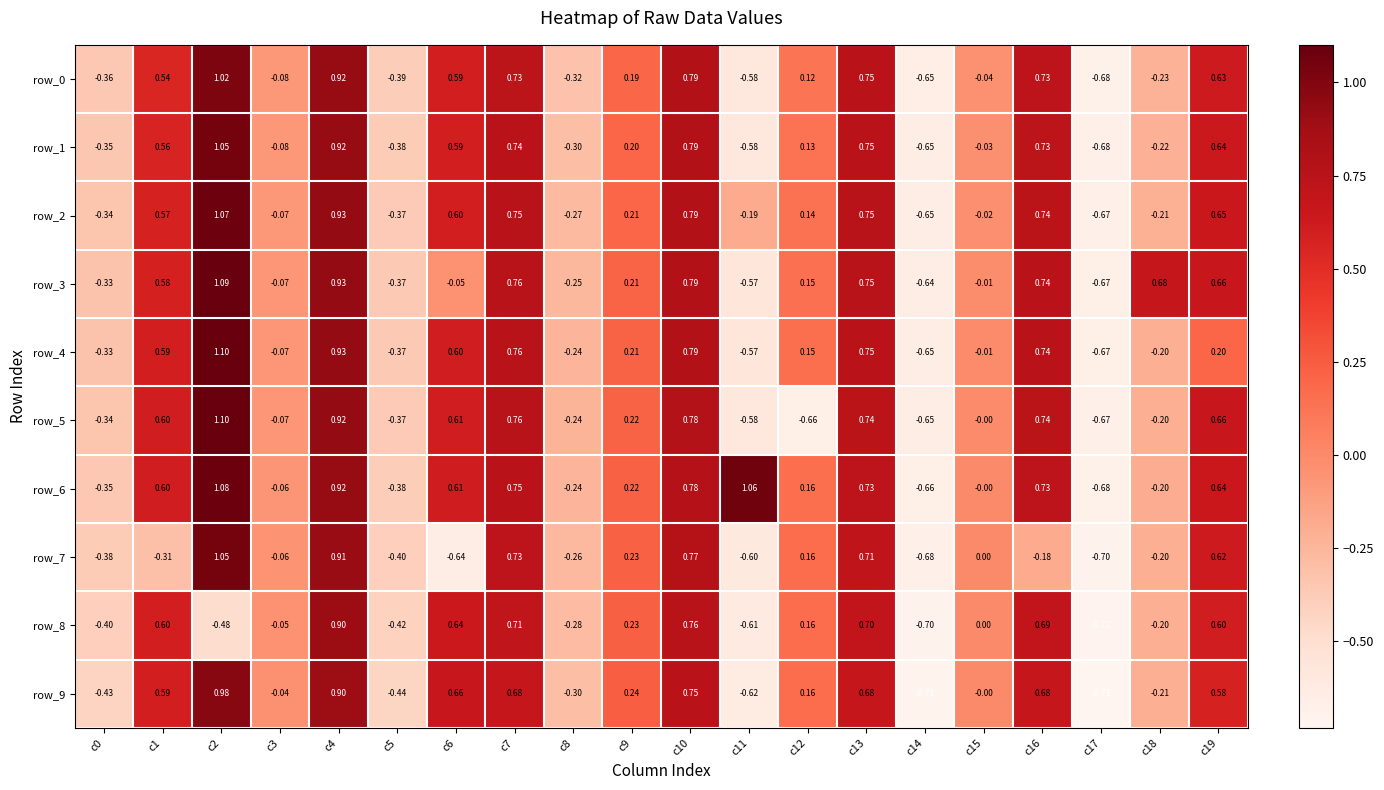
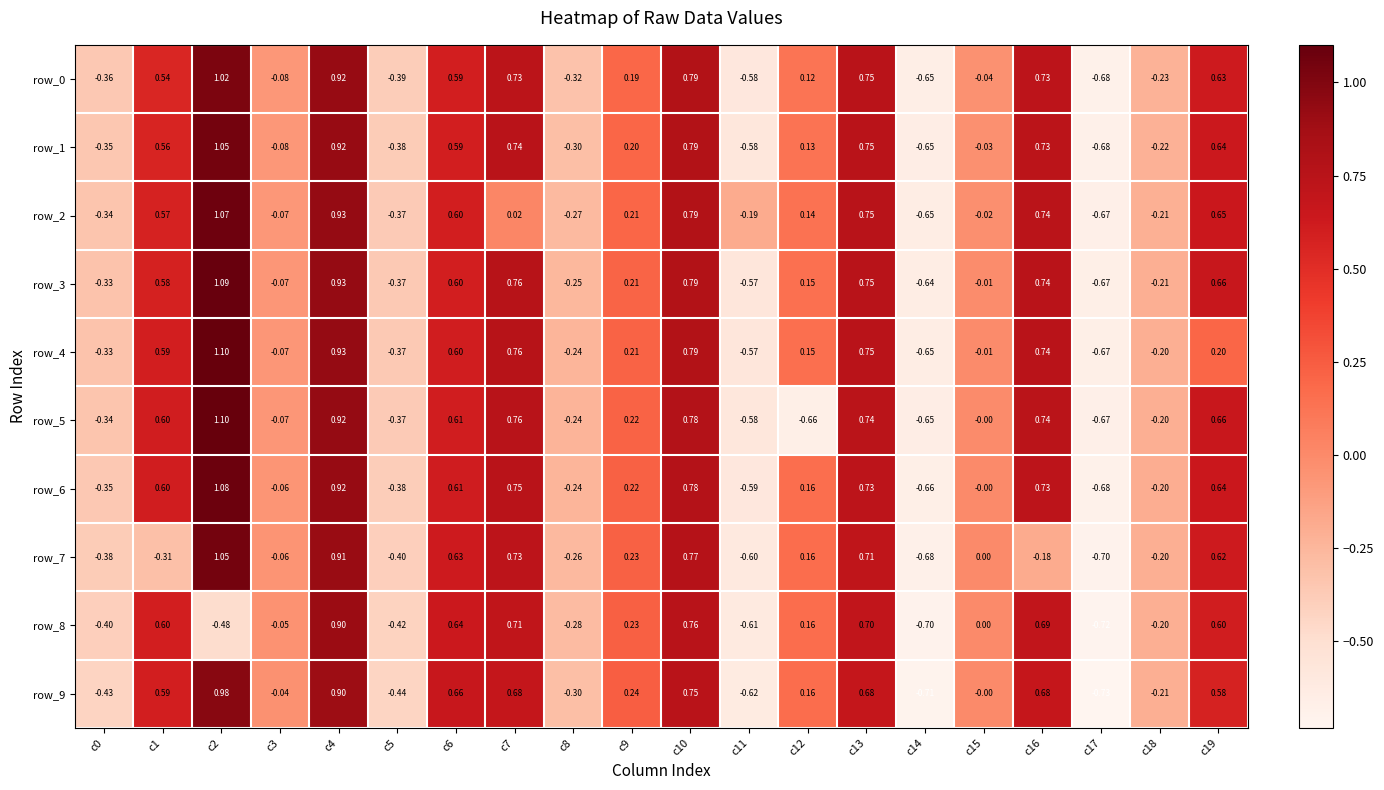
  {
    "row_0": {
      "c0": -0.36,
      "c1": 0.54,
      "c2": 1.02,
      "c3": -0.08,
      "c4": 0.92,
      "c5": -0.39,
      "c6": 0.59,
      "c7": 0.73,
      "c8": -0.32,
      "c9": 0.19,
      "c10": 0.79,
      "c11": -0.58,
      "c12": 0.12,
      "c13": 0.75,
      "c14": -0.65,
      "c15": -0.04,
      "c16": 0.73,
      "c17": -0.68,
      "c18": -0.23,
      "c19": 0.63
    },
    "row_1": {
      "c0": -0.35,
      "c1": 0.56,
      "c2": 1.05,
      "c3": -0.08,
      "c4": 0.92,
      "c5": -0.38,
      "c6": 0.59,
      "c7": 0.74,
      "c8": -0.30,
      "c9": 0.20,
      "c10": 0.79,
      "c11": -0.58,
      "c12": 0.13,
      "c13": 0.75,
      "c14": -0.65,
      "c15": -0.03,
      "c16": 0.73,
      "c17": -0.68,
      "c18": -0.22,
      "c19": 0.64
    },
    "row_2": {
      "c0": -0.34,
      "c1": 0.57,
      "c2": 1.07,
      "c3": -0.07,
      "c4": 0.93,
      "c5": -0.37,
      "c6": 0.60,
-     "c7": 0.75,
+     "c7": 0.02,
      "c8": -0.27,
      "c9": 0.21,
      "c10": 0.79,
      "c11": -0.19,
      "c12": 0.14,
      "c13": 0.75,
      "c14": -0.65,
      "c15": -0.02,
      "c16": 0.74,
      "c17": -0.67,
      "c18": -0.21,
      "c19": 0.65
    },
    "row_3": {
      "c0": -0.33,
      "c1": 0.58,
      "c2": 1.09,
      "c3": -0.07,
      "c4": 0.93,
      "c5": -0.37,
-     "c6": -0.05,
+     "c6": 0.60,
      "c7": 0.76,
      "c8": -0.25,
      "c9": 0.21,
      "c10": 0.79,
      "c11": -0.57,
      "c12": 0.15,
      "c13": 0.75,
      "c14": -0.64,
      "c15": -0.01,
      "c16": 0.74,
      "c17": -0.67,
-     "c18": 0.68,
+     "c18": -0.21,
      "c19": 0.66
    },
    "row_4": {
      "c0": -0.33,
      "c1": 0.59,
      "c2": 1.10,
      "c3": -0.07,
      "c4": 0.93,
      "c5": -0.37,
      "c6": 0.60,
      "c7": 0.76,
      "c8": -0.24,
      "c9": 0.21,
      "c10": 0.79,
      "c11": -0.57,
      "c12": 0.15,
      "c13": 0.75,
      "c14": -0.65,
      "c15": -0.01,
      "c16": 0.74,
      "c17": -0.67,
      "c18": -0.20,
      "c19": 0.20
    },
    "row_5": {
      "c0": -0.34,
      "c1": 0.60,
      "c2": 1.10,
      "c3": -0.07,
      "c4": 0.92,
      "c5": -0.37,
      "c6": 0.61,
      "c7": 0.76,
      "c8": -0.24,
      "c9": 0.22,
      "c10": 0.78,
      "c11": -0.58,
      "c12": -0.66,
      "c13": 0.74,
      "c14": -0.65,
      "c15": -0.00,
      "c16": 0.74,
      "c17": -0.67,
      "c18": -0.20,
      "c19": 0.66
    },
    "row_6": {
      "c0": -0.35,
      "c1": 0.60,
      "c2": 1.08,
      "c3": -0.06,
      "c4": 0.92,
      "c5": -0.38,
      "c6": 0.61,
      "c7": 0.75,
      "c8": -0.24,
      "c9": 0.22,
      "c10": 0.78,
-     "c11": 1.06,
+     "c11": -0.59,
      "c12": 0.16,
      "c13": 0.73,
      "c14": -0.66,
      "c15": -0.00,
      "c16": 0.73,
      "c17": -0.68,
      "c18": -0.20,
      "c19": 0.64
    },
    "row_7": {
      "c0": -0.38,
      "c1": -0.31,
      "c2": 1.05,
      "c3": -0.06,
      "c4": 0.91,
      "c5": -0.40,
-     "c6": -0.64,
+     "c6": 0.63,
      "c7": 0.73,
      "c8": -0.26,
      "c9": 0.23,
      "c10": 0.77,
      "c11": -0.60,
      "c12": 0.16,
      "c13": 0.71,
      "c14": -0.68,
      "c15": 0.00,
      "c16": -0.18,
      "c17": -0.70,
      "c18": -0.20,
      "c19": 0.62
    },
    "row_8": {
      "c0": -0.40,
      "c1": 0.60,
      "c2": -0.48,
      "c3": -0.05,
      "c4": 0.90,
      "c5": -0.42,
      "c6": 0.64,
      "c7": 0.71,
      "c8": -0.28,
      "c9": 0.23,
      "c10": 0.76,
      "c11": -0.61,
      "c12": 0.16,
      "c13": 0.70,
      "c14": -0.70,
      "c15": 0.00,
      "c16": 0.69,
      "c18": -0.20,
      "c19": 0.60
    },
    "row_9": {
      "c0": -0.43,
      "c1": 0.59,
      "c2": 0.98,
      "c3": -0.04,
      "c4": 0.90,
      "c5": -0.44,
      "c6": 0.66,
      "c7": 0.68,
      "c8": -0.30,
      "c9": 0.24,
      "c10": 0.75,
      "c11": -0.62,
      "c12": 0.16,
      "c13": 0.68,
      "c15": -0.00,
      "c16": 0.68,
      "c18": -0.21,
      "c19": 0.58
    }
  }
